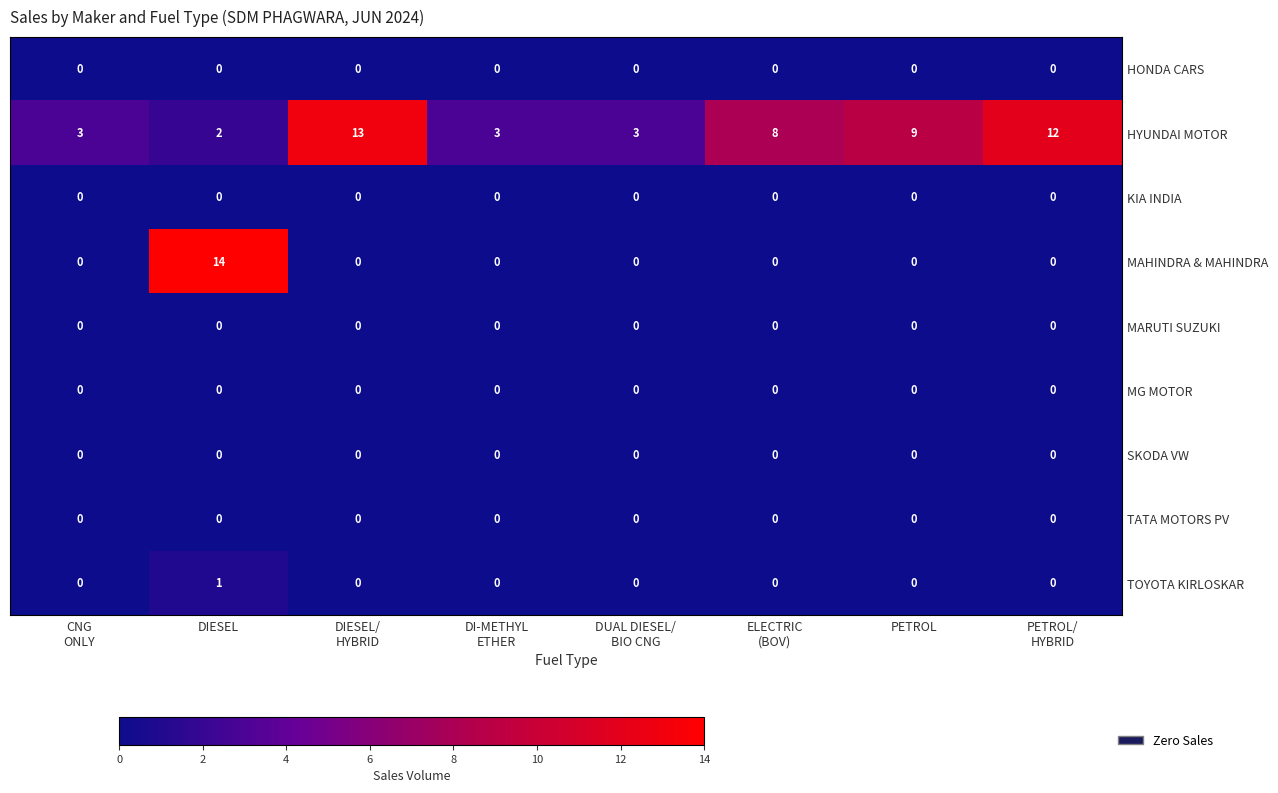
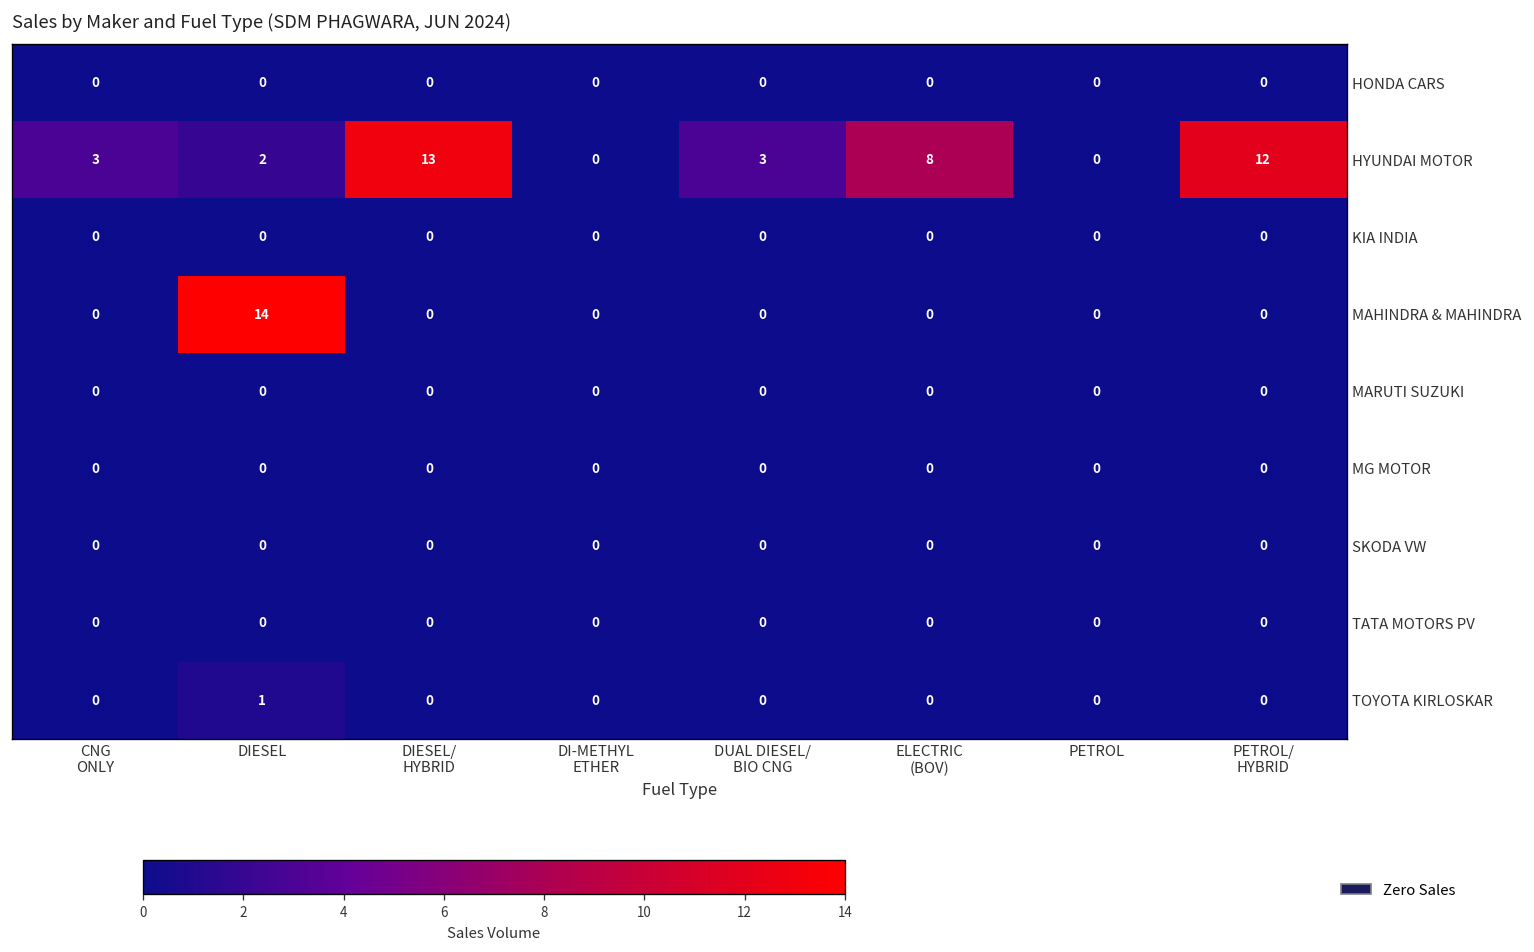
  {
    "HONDA CARS": {
      "CNG ONLY": 0,
      "DIESEL": 0,
      "DIESEL/ HYBRID": 0,
      "DI-METHYL ETHER": 0,
      "DUAL DIESEL/ BIO CNG": 0,
      "ELECTRIC (BOV)": 0,
      "PETROL": 0,
      "PETROL/ HYBRID": 0
    },
    "HYUNDAI MOTOR": {
      "CNG ONLY": 3,
      "DIESEL": 2,
      "DIESEL/ HYBRID": 13,
-     "DI-METHYL ETHER": 3,
+     "DI-METHYL ETHER": 0,
      "DUAL DIESEL/ BIO CNG": 3,
      "ELECTRIC (BOV)": 8,
-     "PETROL": 9,
+     "PETROL": 0,
      "PETROL/ HYBRID": 12
    },
    "KIA INDIA": {
      "CNG ONLY": 0,
      "DIESEL": 0,
      "DIESEL/ HYBRID": 0,
      "DI-METHYL ETHER": 0,
      "DUAL DIESEL/ BIO CNG": 0,
      "ELECTRIC (BOV)": 0,
      "PETROL": 0,
      "PETROL/ HYBRID": 0
    },
    "MAHINDRA & MAHINDRA": {
      "CNG ONLY": 0,
      "DIESEL": 14,
      "DIESEL/ HYBRID": 0,
      "DI-METHYL ETHER": 0,
      "DUAL DIESEL/ BIO CNG": 0,
      "ELECTRIC (BOV)": 0,
      "PETROL": 0,
      "PETROL/ HYBRID": 0
    },
    "MARUTI SUZUKI": {
      "CNG ONLY": 0,
      "DIESEL": 0,
      "DIESEL/ HYBRID": 0,
      "DI-METHYL ETHER": 0,
      "DUAL DIESEL/ BIO CNG": 0,
      "ELECTRIC (BOV)": 0,
      "PETROL": 0,
      "PETROL/ HYBRID": 0
    },
    "MG MOTOR": {
      "CNG ONLY": 0,
      "DIESEL": 0,
      "DIESEL/ HYBRID": 0,
      "DI-METHYL ETHER": 0,
      "DUAL DIESEL/ BIO CNG": 0,
      "ELECTRIC (BOV)": 0,
      "PETROL": 0,
      "PETROL/ HYBRID": 0
    },
    "SKODA VW": {
      "CNG ONLY": 0,
      "DIESEL": 0,
      "DIESEL/ HYBRID": 0,
      "DI-METHYL ETHER": 0,
      "DUAL DIESEL/ BIO CNG": 0,
      "ELECTRIC (BOV)": 0,
      "PETROL": 0,
      "PETROL/ HYBRID": 0
    },
    "TATA MOTORS PV": {
      "CNG ONLY": 0,
      "DIESEL": 0,
      "DIESEL/ HYBRID": 0,
      "DI-METHYL ETHER": 0,
      "DUAL DIESEL/ BIO CNG": 0,
      "ELECTRIC (BOV)": 0,
      "PETROL": 0,
      "PETROL/ HYBRID": 0
    },
    "TOYOTA KIRLOSKAR": {
      "CNG ONLY": 0,
      "DIESEL": 1,
      "DIESEL/ HYBRID": 0,
      "DI-METHYL ETHER": 0,
      "DUAL DIESEL/ BIO CNG": 0,
      "ELECTRIC (BOV)": 0,
      "PETROL": 0,
      "PETROL/ HYBRID": 0
    }
  }
